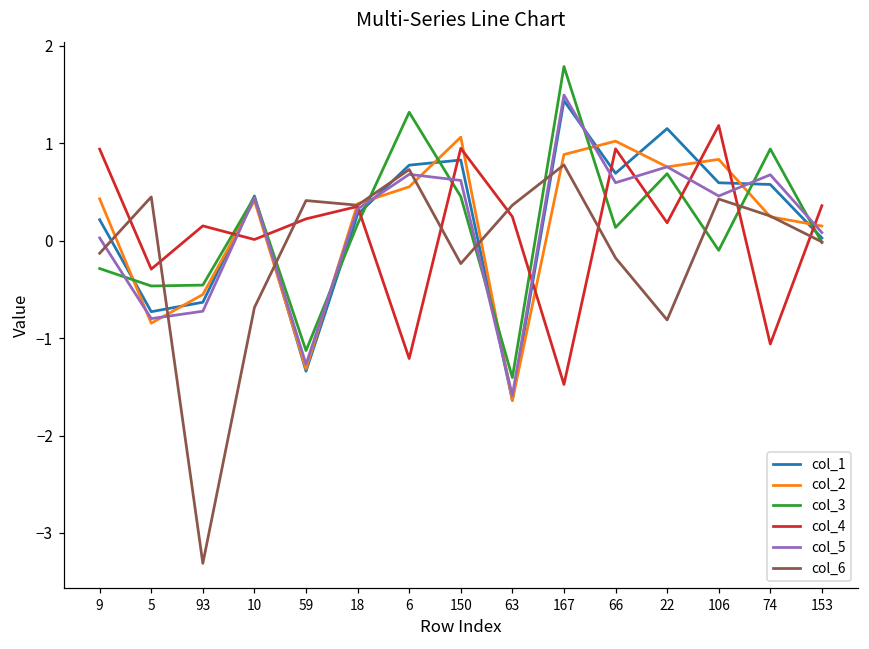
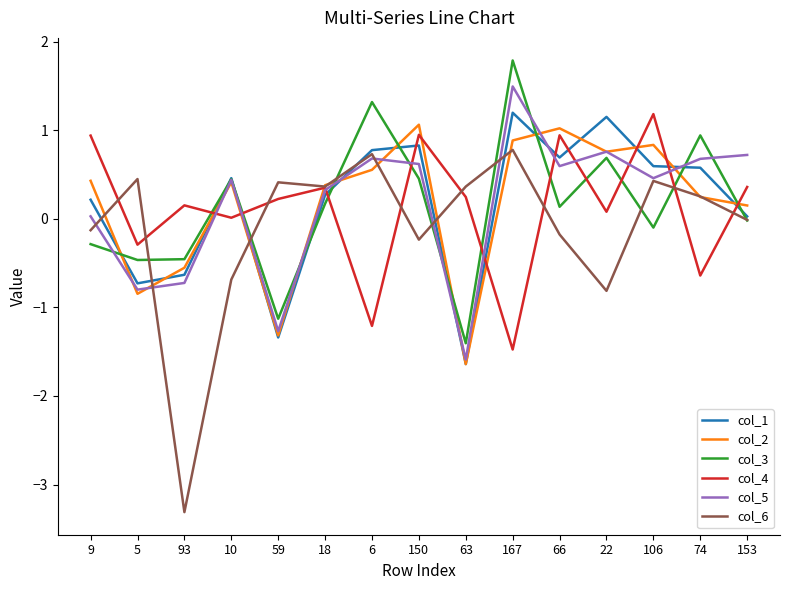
  {
    "col_1": {
      "9": 0.2,
      "5": -0.7,
      "93": -0.6,
      "18": 0.3,
      "6": 0.8,
      "150": 0.8,
-     "167": 1.4,
+     "167": 1.2,
      "66": 0.7,
      "22": 1.1,
      "106": 0.6,
      "74": 0.6,
      "153": 0.0
    },
    "col_2": {
      "9": 0.4,
      "5": -0.8,
      "93": -0.6,
      "6": 0.6,
      "150": 1.1,
      "167": 0.9,
      "66": 1.0,
      "106": 0.8,
      "153": 0.1
    },
    "col_3": {
      "9": -0.3,
      "5": -0.5,
      "93": -0.5,
      "59": -1.1,
      "18": 0.2,
      "6": 1.3,
      "150": 0.5,
      "63": -1.4,
      "167": 1.8,
      "66": 0.1,
      "22": 0.7,
      "106": -0.1,
      "74": 0.9
    },
    "col_4": {
      "9": 0.9,
      "5": -0.3,
      "93": 0.2,
      "10": 0.0,
      "59": 0.2,
      "6": -1.2,
      "150": 0.9,
      "63": 0.2,
      "167": -1.5,
      "66": 0.9,
-     "22": 0.2,
+     "22": 0.1,
      "106": 1.2,
-     "74": -1.1,
+     "74": -0.6,
      "153": 0.4
    },
    "col_5": {
      "9": 0.0,
      "5": -0.8,
      "93": -0.7,
      "59": -1.3,
      "6": 0.7,
      "150": 0.6,
      "63": -1.6,
      "167": 1.5,
      "66": 0.6,
      "106": 0.5,
      "74": 0.7,
-     "153": 0.1
+     "153": 0.7
    },
    "col_6": {
      "9": -0.1,
      "5": 0.4,
      "93": -3.3,
      "10": -0.7,
      "59": 0.4,
      "6": 0.7,
      "150": -0.2,
      "63": 0.4,
      "167": 0.8,
      "66": -0.2,
      "22": -0.8,
      "106": 0.4
    }
  }
